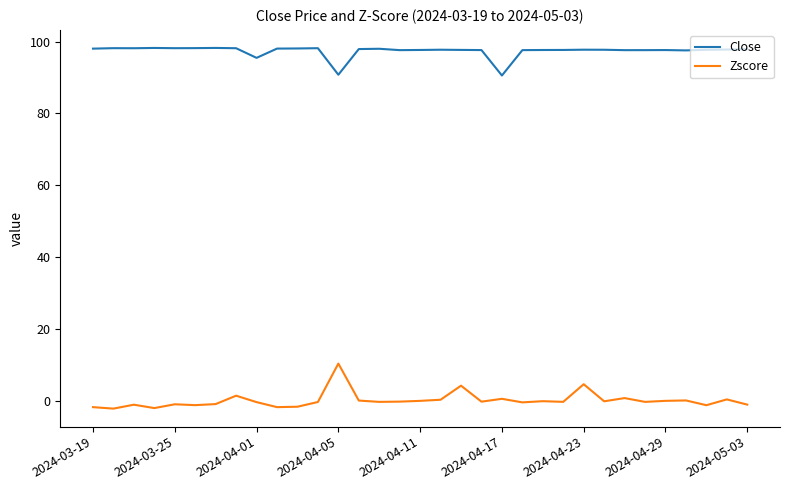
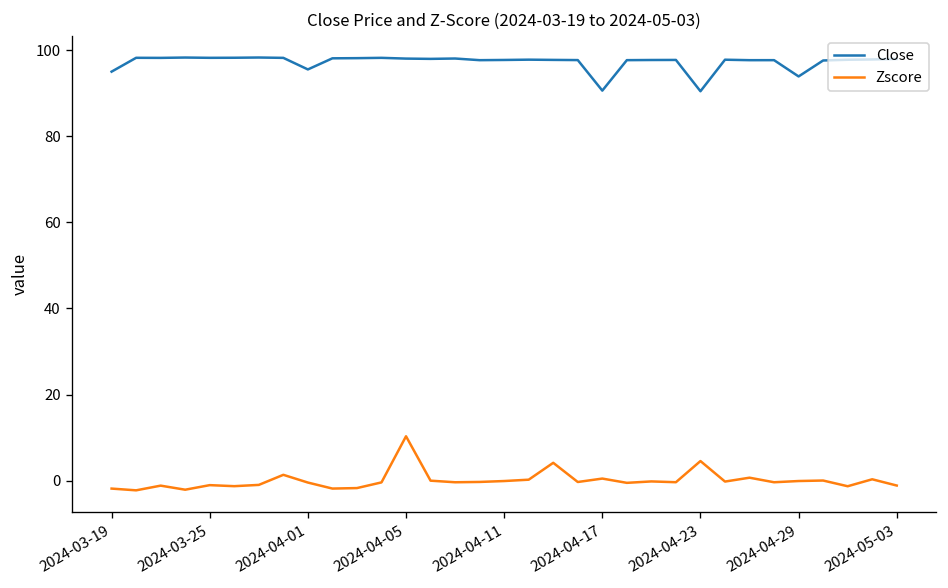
  {
    "Close": {
-     "2024-03-19": 98,
+     "2024-03-19": 95,
      "2024-03-25": 98,
      "2024-04-01": 95,
-     "2024-04-05": 91,
+     "2024-04-05": 98,
      "2024-04-11": 98,
      "2024-04-17": 91,
-     "2024-04-23": 98,
-     "2024-04-29": 98
+     "2024-04-23": 90,
+     "2024-04-29": 94
    },
    "Zscore": {
      "2024-03-19": -2,
      "2024-03-25": -1,
      "2024-04-01": 0,
      "2024-04-05": 10,
      "2024-04-11": 0,
      "2024-04-17": 0,
      "2024-04-23": 5,
      "2024-04-29": 0,
      "2024-05-03": -1
    }
  }
